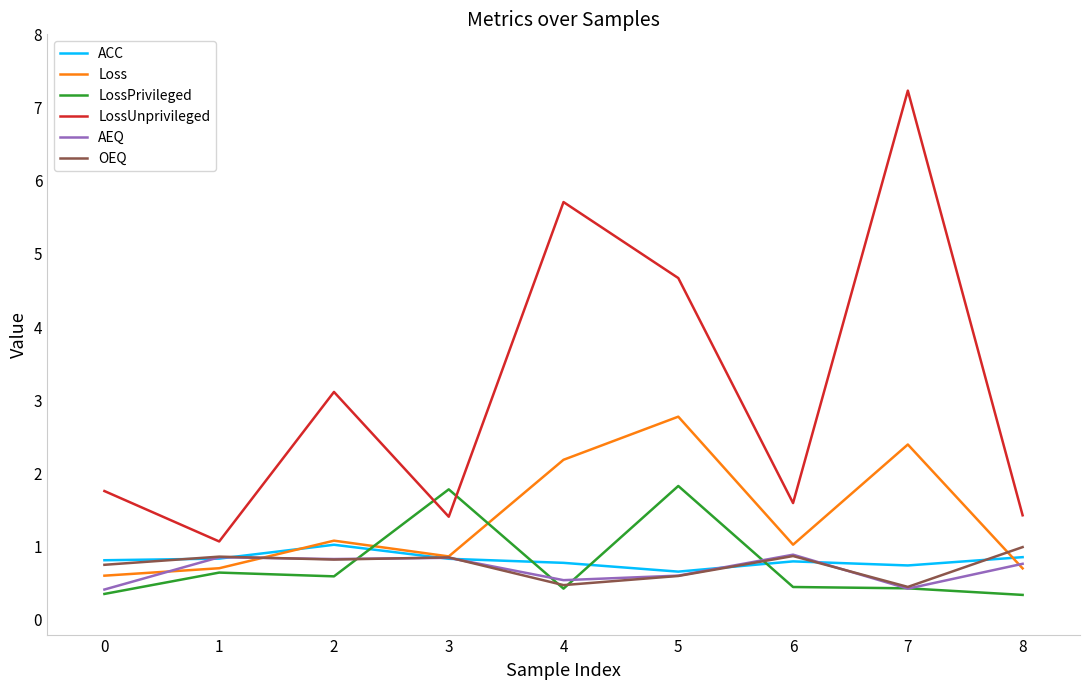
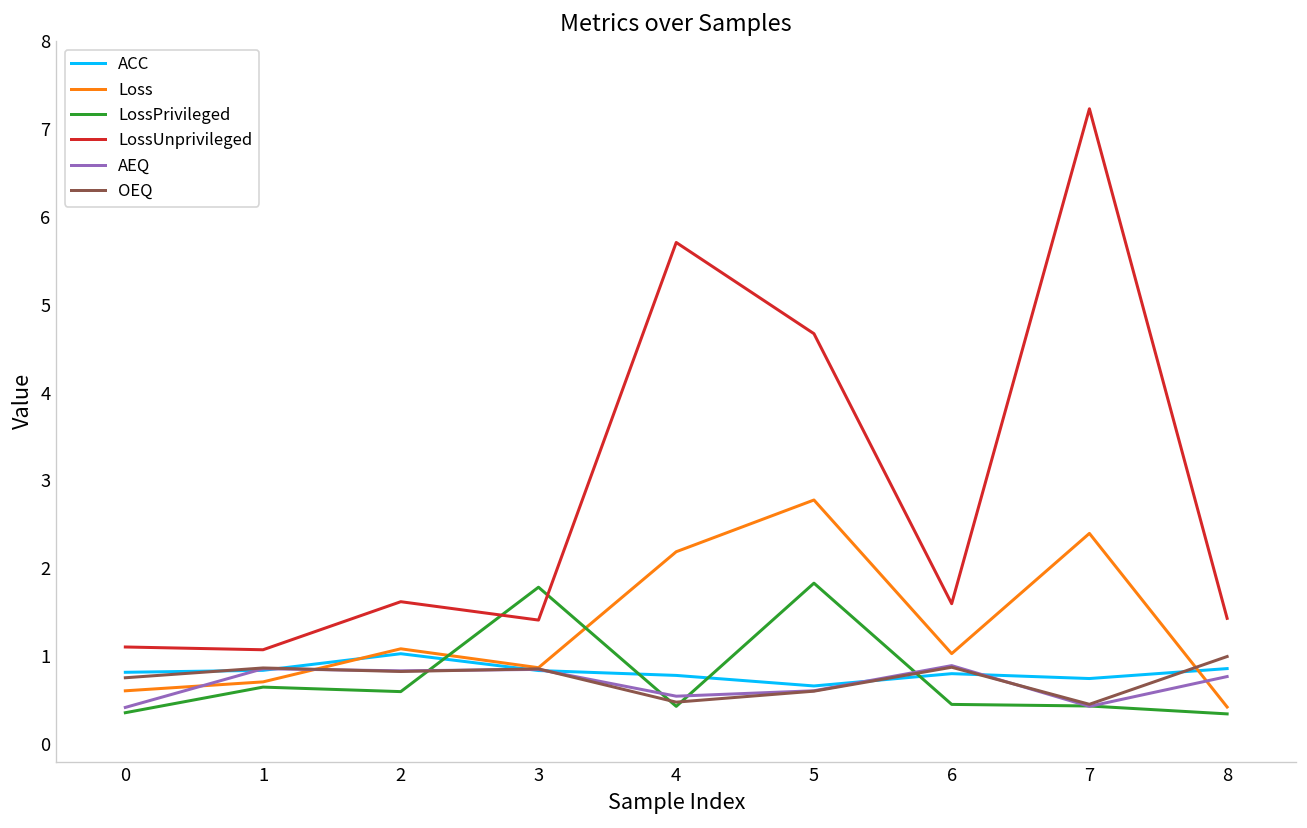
  {
    "ACC": {
      "0": 0.8,
      "2": 1.0,
      "4": 0.8,
      "5": 0.7,
      "6": 0.8,
      "7": 0.7,
      "8": 0.9
    },
    "Loss": {
      "0": 0.6,
      "1": 0.7,
      "2": 1.1,
      "4": 2.2,
      "5": 2.8,
      "6": 1.0,
      "7": 2.4,
-     "8": 0.7
+     "8": 0.4
    },
    "LossPrivileged": {
      "0": 0.4,
      "1": 0.6,
      "2": 0.6,
      "3": 1.8,
      "4": 0.4,
      "5": 1.8,
      "6": 0.5,
      "8": 0.3
    },
    "LossUnprivileged": {
-     "0": 1.8,
+     "0": 1.1,
      "1": 1.1,
-     "2": 3.1,
+     "2": 1.6,
      "3": 1.4,
      "4": 5.7,
      "5": 4.7,
      "6": 1.6,
      "7": 7.2,
      "8": 1.4
    },
    "AEQ": {
      "0": 0.4,
      "4": 0.5,
      "8": 0.8
    },
    "OEQ": {
      "0": 0.8,
      "4": 0.5,
      "8": 1.0
    }
  }
